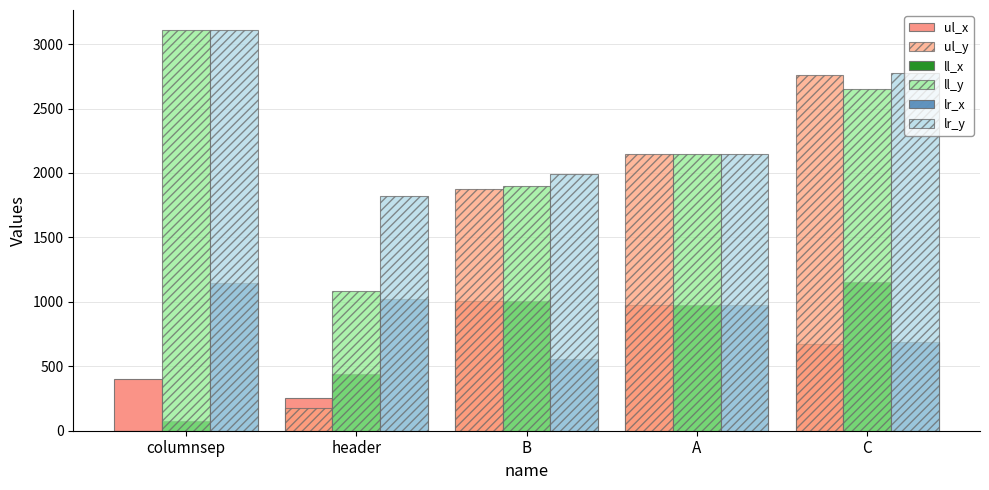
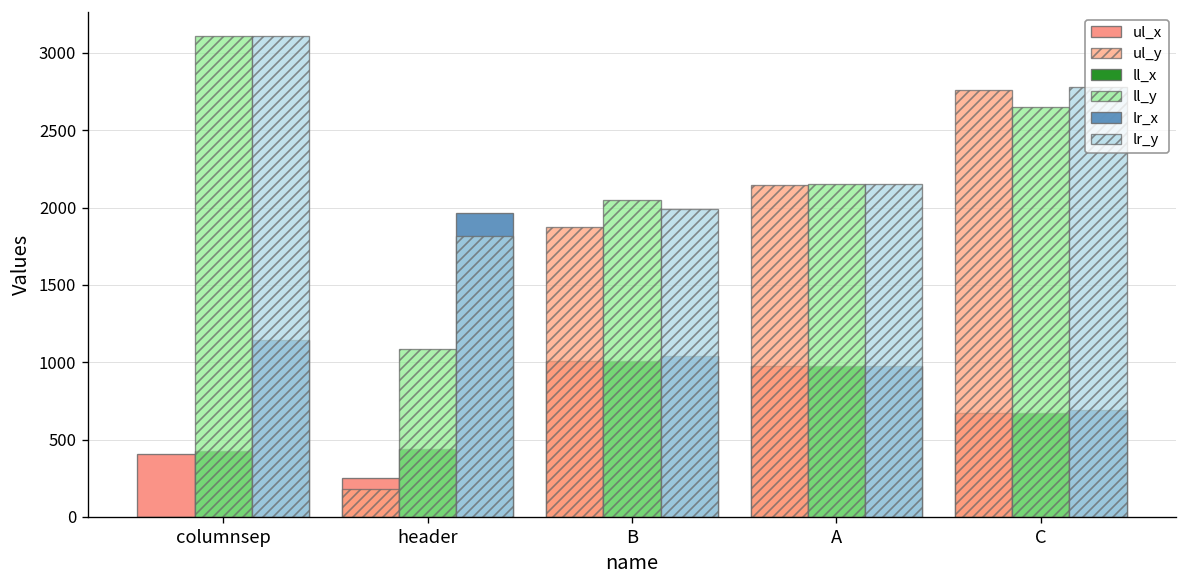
  {
    "ll_x": {
-     "columnsep": 80,
-     "C": 1150
+     "columnsep": 430,
+     "C": 670
    },
    "ll_y": {
      "columnsep": 3110,
      "header": 1080,
-     "B": 1900,
+     "B": 2050,
      "A": 2150,
      "C": 2650
    },
    "lr_x": {
-     "header": 1020,
-     "B": 560
+     "header": 1970,
+     "B": 1040
    },
    "lr_y": {
      "columnsep": 3110,
      "B": 1990,
      "A": 2150
    }
  }
